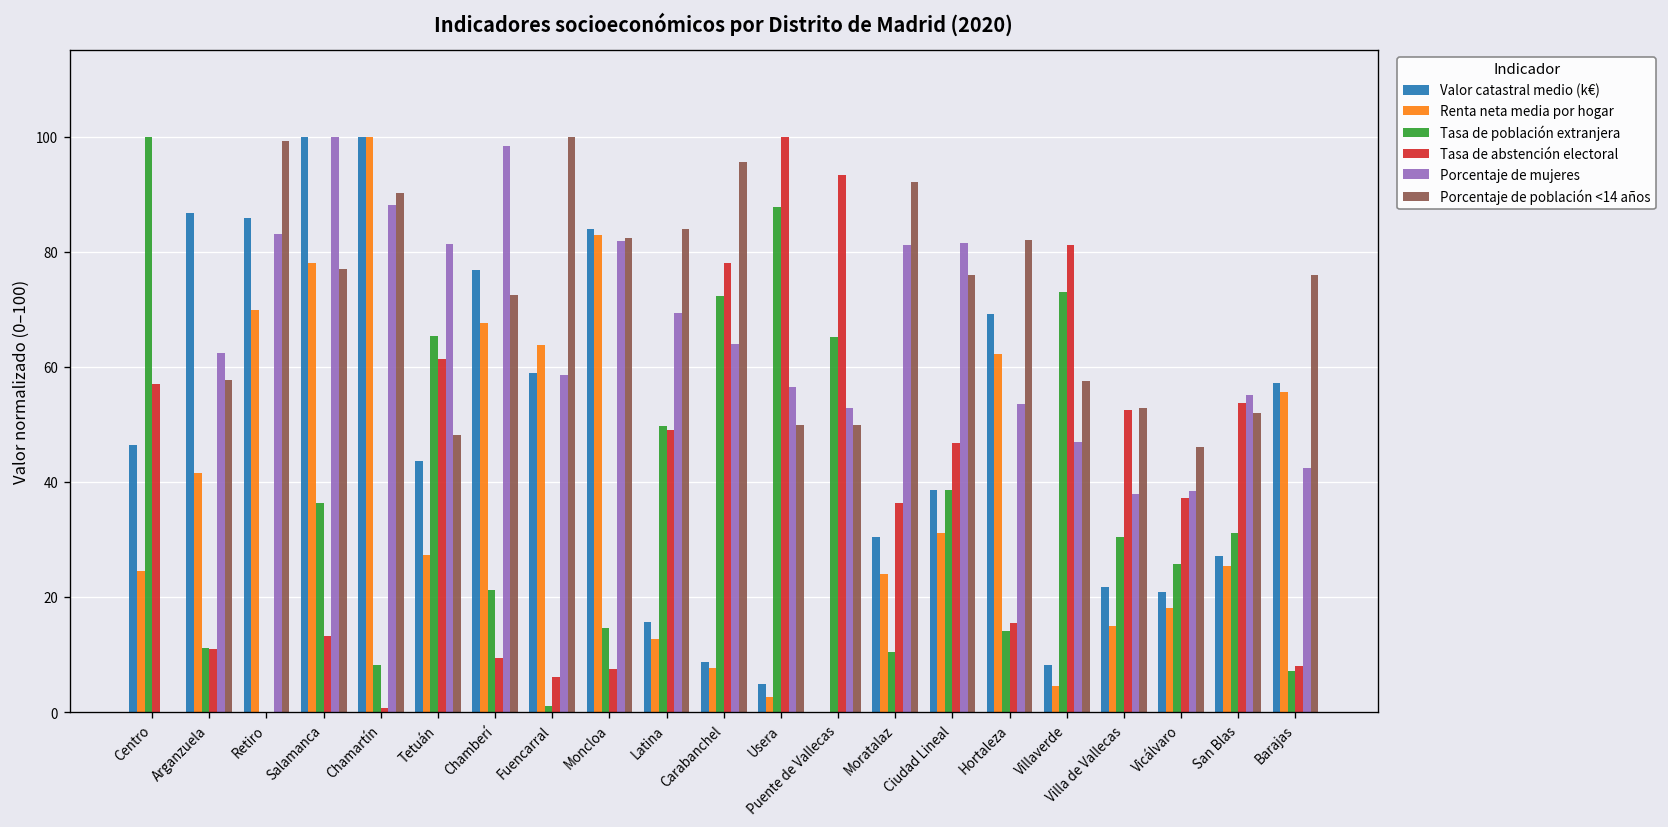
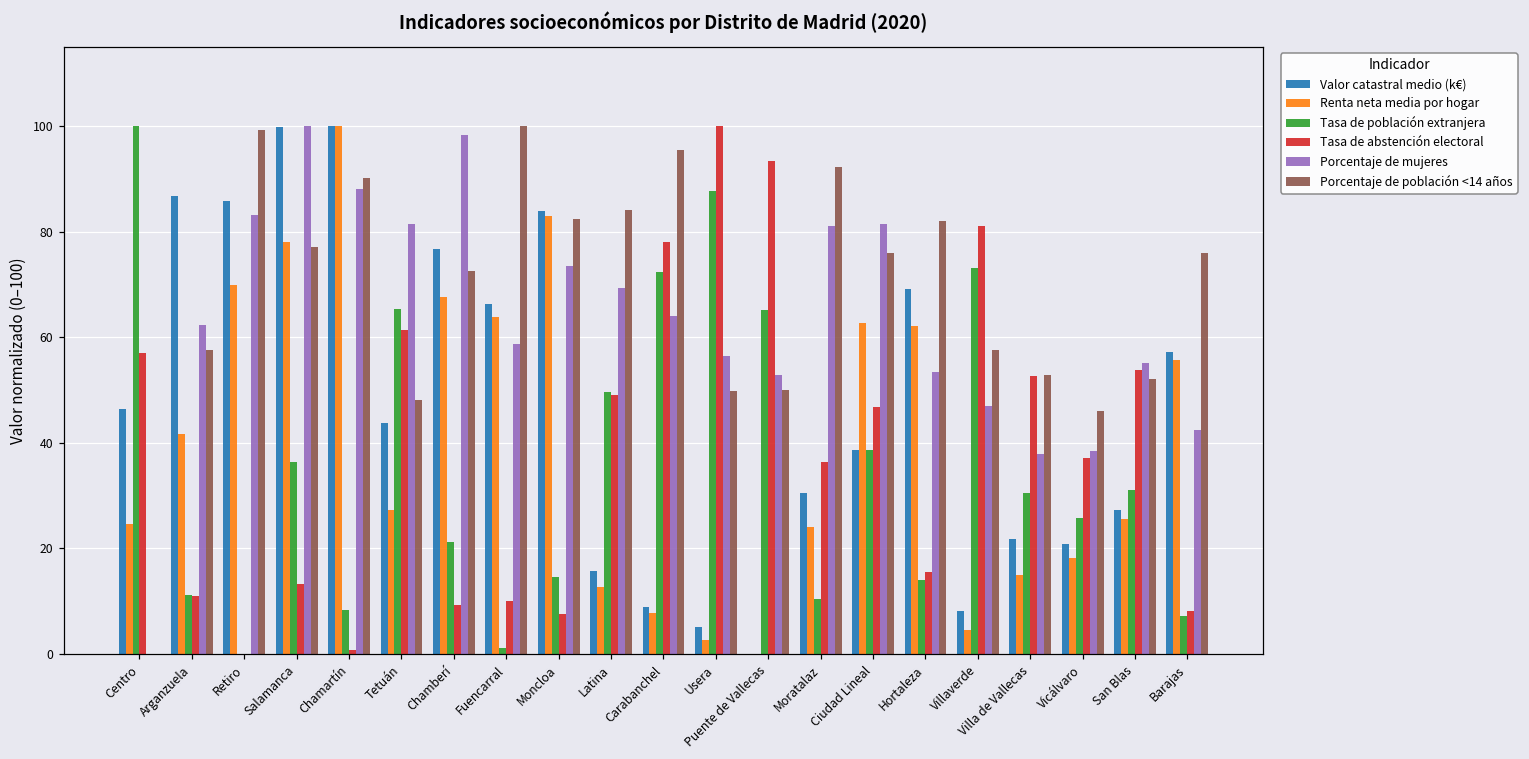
  {
    "Valor catastral medio (k€)": {
      "Centro": 46,
      "Arganzuela": 87,
      "Retiro": 86,
      "Salamanca": 100,
      "Chamartín": 100,
      "Tetuán": 44,
      "Chamberí": 77,
-     "Fuencarral": 59,
+     "Fuencarral": 66,
      "Moncloa": 84,
      "Latina": 16,
      "Carabanchel": 9,
      "Usera": 5,
      "Puente de Vallecas": 0,
      "Moratalaz": 30,
      "Ciudad Lineal": 39,
      "Hortaleza": 69,
      "Villaverde": 8,
      "Villa de Vallecas": 22,
      "Vicálvaro": 21,
      "San Blas": 27,
      "Barajas": 57
    },
    "Renta neta media por hogar": {
      "Centro": 25,
      "Arganzuela": 42,
      "Retiro": 70,
      "Salamanca": 78,
      "Chamartín": 100,
      "Tetuán": 27,
      "Chamberí": 68,
      "Fuencarral": 64,
      "Moncloa": 83,
      "Latina": 13,
      "Carabanchel": 8,
      "Usera": 3,
      "Puente de Vallecas": 0,
      "Moratalaz": 24,
-     "Ciudad Lineal": 31,
+     "Ciudad Lineal": 63,
      "Hortaleza": 62,
      "Villaverde": 5,
      "Villa de Vallecas": 15,
      "Vicálvaro": 18,
      "San Blas": 25,
      "Barajas": 56
    },
    "Tasa de población extranjera": {
      "Centro": 100,
      "Arganzuela": 11,
      "Retiro": 0,
      "Salamanca": 36,
      "Chamartín": 8,
      "Tetuán": 65,
      "Chamberí": 21,
      "Fuencarral": 1,
      "Moncloa": 15,
      "Latina": 50,
      "Carabanchel": 72,
      "Usera": 88,
      "Puente de Vallecas": 65,
      "Moratalaz": 10,
      "Ciudad Lineal": 39,
      "Hortaleza": 14,
      "Villaverde": 73,
      "Villa de Vallecas": 30,
      "Vicálvaro": 26,
      "San Blas": 31,
      "Barajas": 7
    },
    "Tasa de abstención electoral": {
      "Centro": 57,
      "Arganzuela": 11,
      "Retiro": 0,
      "Salamanca": 13,
      "Chamartín": 1,
      "Tetuán": 61,
      "Chamberí": 9,
-     "Fuencarral": 6,
+     "Fuencarral": 10,
      "Moncloa": 7,
      "Latina": 49,
      "Carabanchel": 78,
      "Usera": 100,
      "Puente de Vallecas": 93,
      "Moratalaz": 36,
      "Ciudad Lineal": 47,
      "Hortaleza": 16,
      "Villaverde": 81,
      "Villa de Vallecas": 53,
      "Vicálvaro": 37,
      "San Blas": 54,
      "Barajas": 8
    },
    "Porcentaje de mujeres": {
      "Centro": 0,
      "Arganzuela": 62,
      "Retiro": 83,
      "Salamanca": 100,
      "Chamartín": 88,
      "Tetuán": 81,
      "Chamberí": 98,
      "Fuencarral": 59,
-     "Moncloa": 82,
+     "Moncloa": 74,
      "Latina": 69,
      "Carabanchel": 64,
      "Usera": 56,
      "Puente de Vallecas": 53,
      "Moratalaz": 81,
      "Ciudad Lineal": 82,
      "Hortaleza": 53,
      "Villaverde": 47,
      "Villa de Vallecas": 38,
      "Vicálvaro": 38,
      "San Blas": 55,
      "Barajas": 42
    },
    "Porcentaje de población <14 años": {
      "Centro": 0,
      "Arganzuela": 58,
      "Retiro": 99,
      "Salamanca": 77,
      "Chamartín": 90,
      "Tetuán": 48,
      "Chamberí": 72,
      "Fuencarral": 100,
      "Moncloa": 82,
      "Latina": 84,
      "Carabanchel": 96,
      "Usera": 50,
      "Puente de Vallecas": 50,
      "Moratalaz": 92,
      "Ciudad Lineal": 76,
      "Hortaleza": 82,
      "Villaverde": 58,
      "Villa de Vallecas": 53,
      "Vicálvaro": 46,
      "San Blas": 52,
      "Barajas": 76
    }
  }
